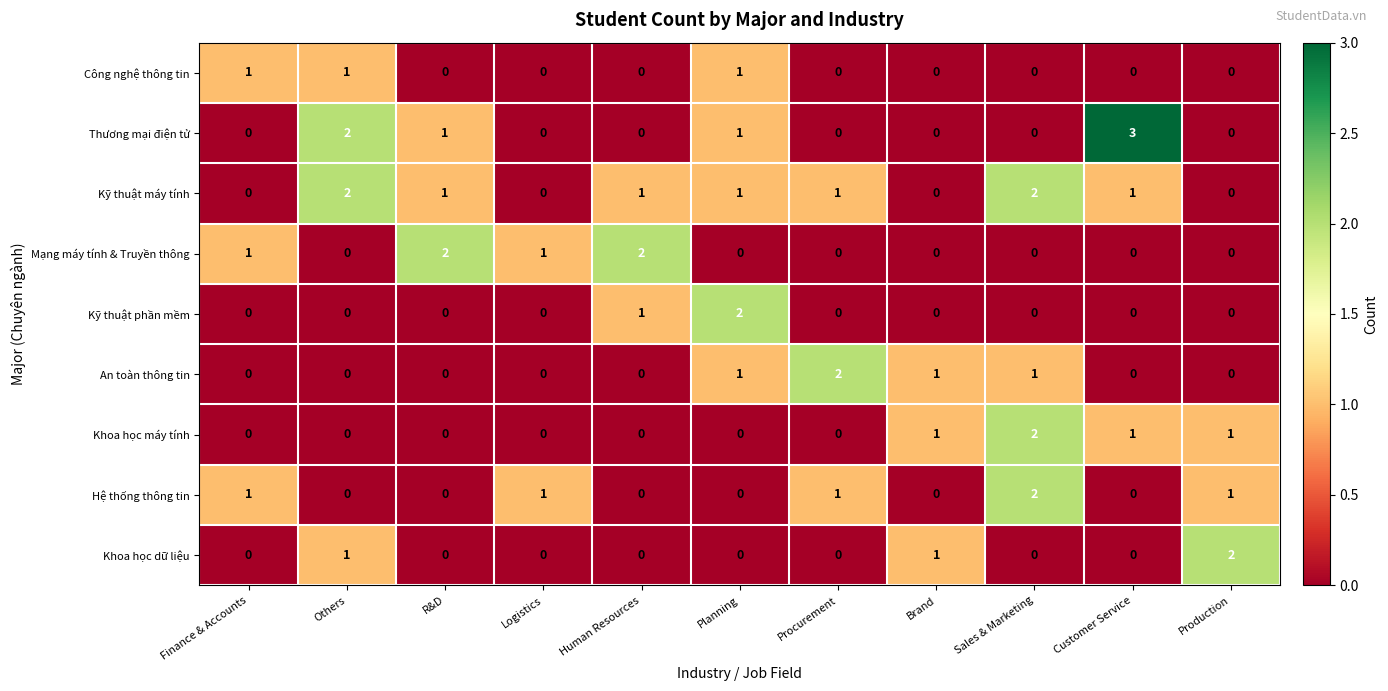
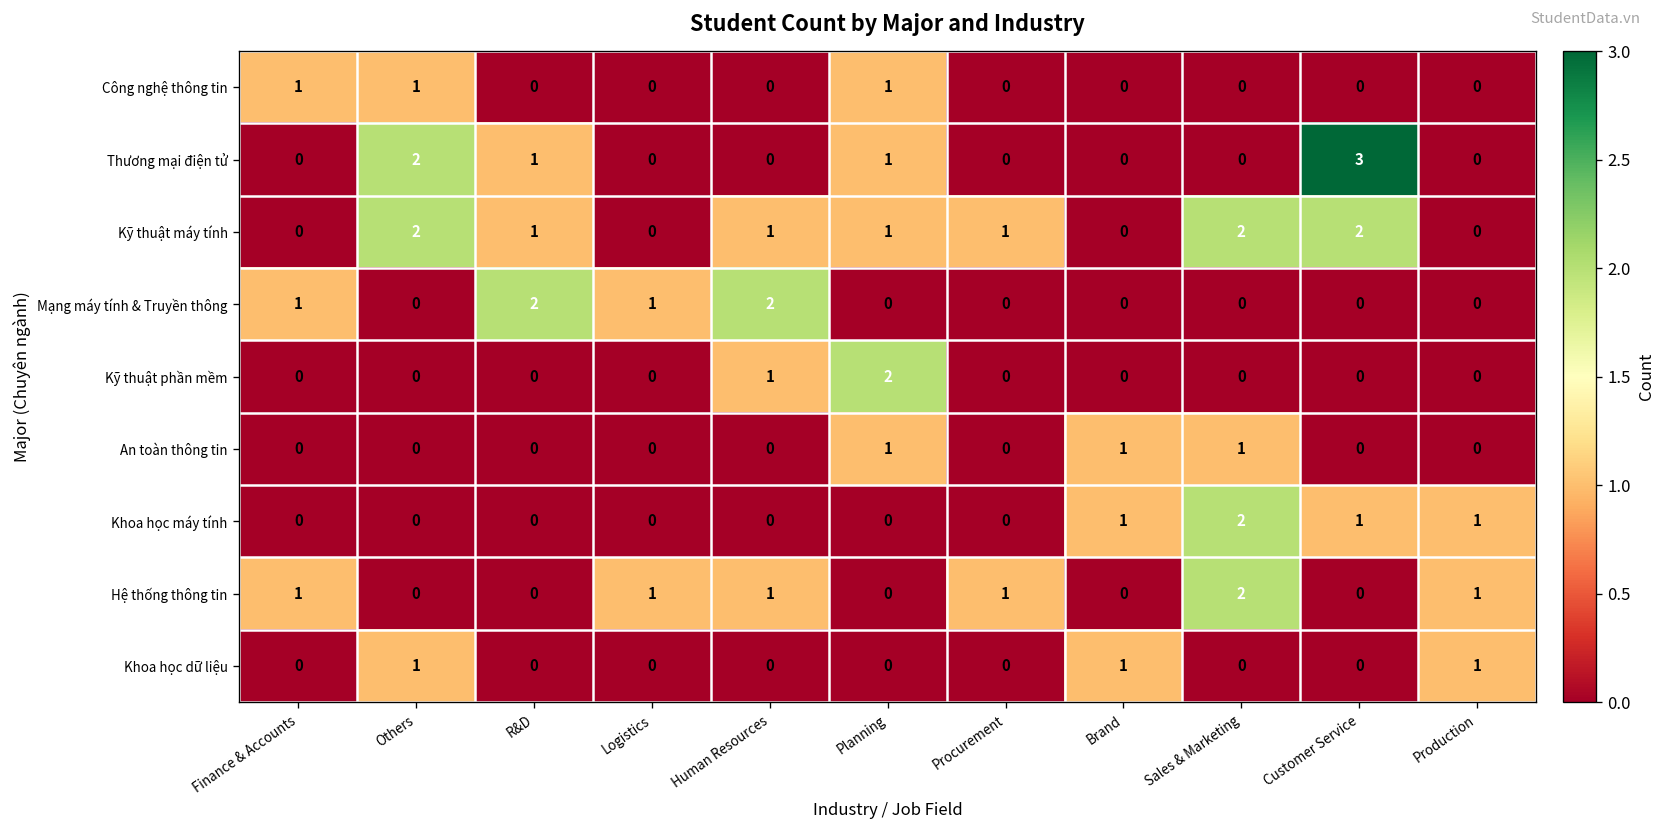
  {
    "Công nghệ thông tin": {
      "Finance & Accounts": 1,
      "Others": 1,
      "R&D": 0,
      "Logistics": 0,
      "Human Resources": 0,
      "Planning": 1,
      "Procurement": 0,
      "Brand": 0,
      "Sales & Marketing": 0,
      "Customer Service": 0,
      "Production": 0
    },
    "Thương mại điện tử": {
      "Finance & Accounts": 0,
      "Others": 2,
      "R&D": 1,
      "Logistics": 0,
      "Human Resources": 0,
      "Planning": 1,
      "Procurement": 0,
      "Brand": 0,
      "Sales & Marketing": 0,
      "Customer Service": 3,
      "Production": 0
    },
    "Kỹ thuật máy tính": {
      "Finance & Accounts": 0,
      "Others": 2,
      "R&D": 1,
      "Logistics": 0,
      "Human Resources": 1,
      "Planning": 1,
      "Procurement": 1,
      "Brand": 0,
      "Sales & Marketing": 2,
-     "Customer Service": 1,
+     "Customer Service": 2,
      "Production": 0
    },
    "Mạng máy tính & Truyền thông": {
      "Finance & Accounts": 1,
      "Others": 0,
      "R&D": 2,
      "Logistics": 1,
      "Human Resources": 2,
      "Planning": 0,
      "Procurement": 0,
      "Brand": 0,
      "Sales & Marketing": 0,
      "Customer Service": 0,
      "Production": 0
    },
    "Kỹ thuật phần mềm": {
      "Finance & Accounts": 0,
      "Others": 0,
      "R&D": 0,
      "Logistics": 0,
      "Human Resources": 1,
      "Planning": 2,
      "Procurement": 0,
      "Brand": 0,
      "Sales & Marketing": 0,
      "Customer Service": 0,
      "Production": 0
    },
    "An toàn thông tin": {
      "Finance & Accounts": 0,
      "Others": 0,
      "R&D": 0,
      "Logistics": 0,
      "Human Resources": 0,
      "Planning": 1,
-     "Procurement": 2,
+     "Procurement": 0,
      "Brand": 1,
      "Sales & Marketing": 1,
      "Customer Service": 0,
      "Production": 0
    },
    "Khoa học máy tính": {
      "Finance & Accounts": 0,
      "Others": 0,
      "R&D": 0,
      "Logistics": 0,
      "Human Resources": 0,
      "Planning": 0,
      "Procurement": 0,
      "Brand": 1,
      "Sales & Marketing": 2,
      "Customer Service": 1,
      "Production": 1
    },
    "Hệ thống thông tin": {
      "Finance & Accounts": 1,
      "Others": 0,
      "R&D": 0,
      "Logistics": 1,
-     "Human Resources": 0,
+     "Human Resources": 1,
      "Planning": 0,
      "Procurement": 1,
      "Brand": 0,
      "Sales & Marketing": 2,
      "Customer Service": 0,
      "Production": 1
    },
    "Khoa học dữ liệu": {
      "Finance & Accounts": 0,
      "Others": 1,
      "R&D": 0,
      "Logistics": 0,
      "Human Resources": 0,
      "Planning": 0,
      "Procurement": 0,
      "Brand": 1,
      "Sales & Marketing": 0,
      "Customer Service": 0,
-     "Production": 2
+     "Production": 1
    }
  }
